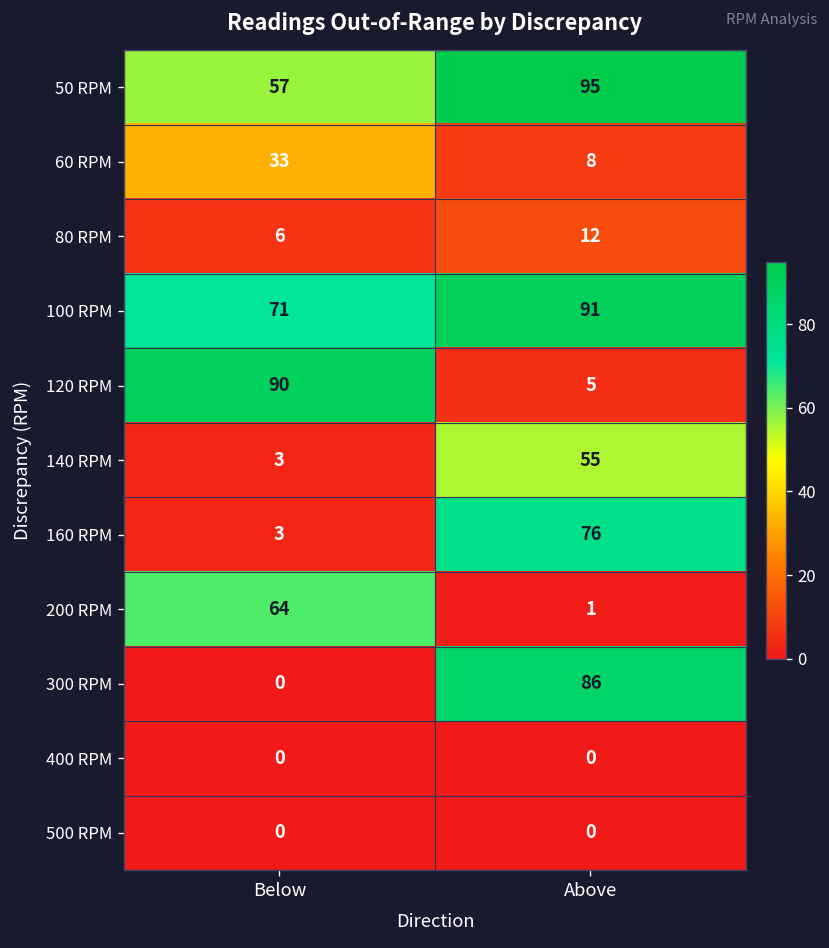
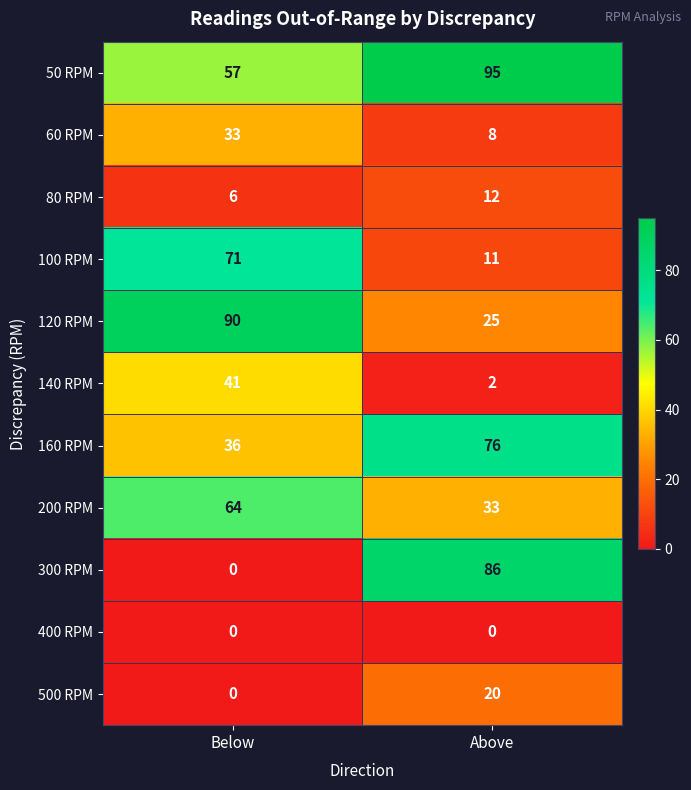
  {
    "50 RPM": {
      "Below": 57,
      "Above": 95
    },
    "60 RPM": {
      "Below": 33,
      "Above": 8
    },
    "80 RPM": {
      "Below": 6,
      "Above": 12
    },
    "100 RPM": {
      "Below": 71,
-     "Above": 91
+     "Above": 11
    },
    "120 RPM": {
      "Below": 90,
-     "Above": 5
+     "Above": 25
    },
    "140 RPM": {
-     "Below": 3,
-     "Above": 55
+     "Below": 41,
+     "Above": 2
    },
    "160 RPM": {
-     "Below": 3,
+     "Below": 36,
      "Above": 76
    },
    "200 RPM": {
      "Below": 64,
-     "Above": 1
+     "Above": 33
    },
    "300 RPM": {
      "Below": 0,
      "Above": 86
    },
    "400 RPM": {
      "Below": 0,
      "Above": 0
    },
    "500 RPM": {
      "Below": 0,
-     "Above": 0
+     "Above": 20
    }
  }
